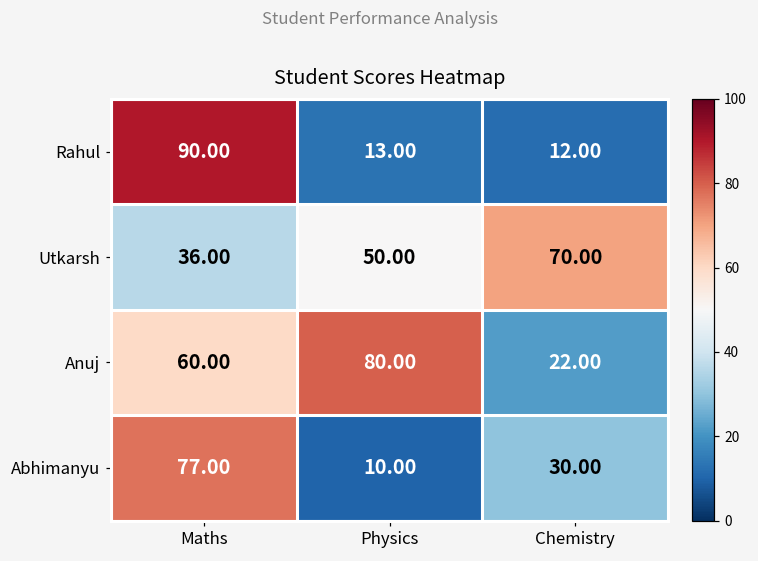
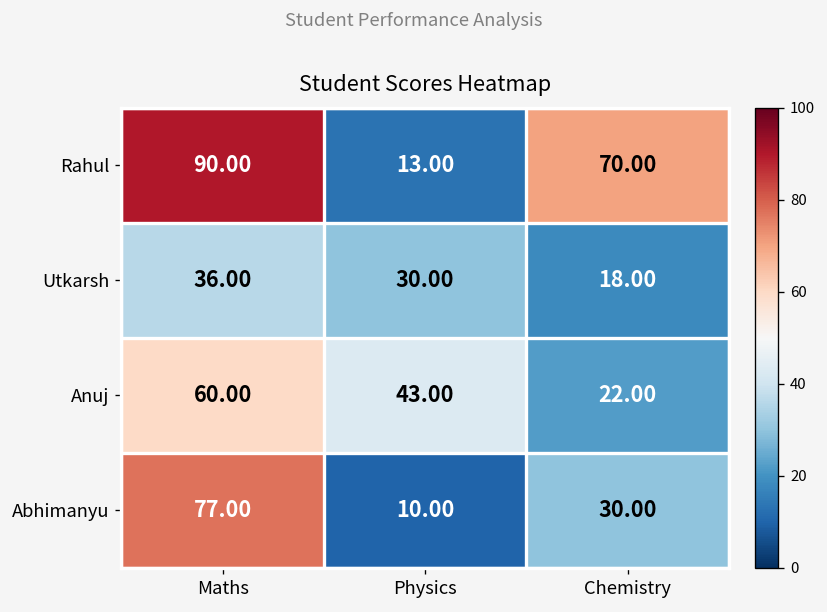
  {
    "Rahul": {
      "Maths": 90.00,
      "Physics": 13.00,
-     "Chemistry": 12.00
+     "Chemistry": 70.00
    },
    "Utkarsh": {
      "Maths": 36.00,
-     "Physics": 50.00,
-     "Chemistry": 70.00
+     "Physics": 30.00,
+     "Chemistry": 18.00
    },
    "Anuj": {
      "Maths": 60.00,
-     "Physics": 80.00,
+     "Physics": 43.00,
      "Chemistry": 22.00
    },
    "Abhimanyu": {
      "Maths": 77.00,
      "Physics": 10.00,
      "Chemistry": 30.00
    }
  }
